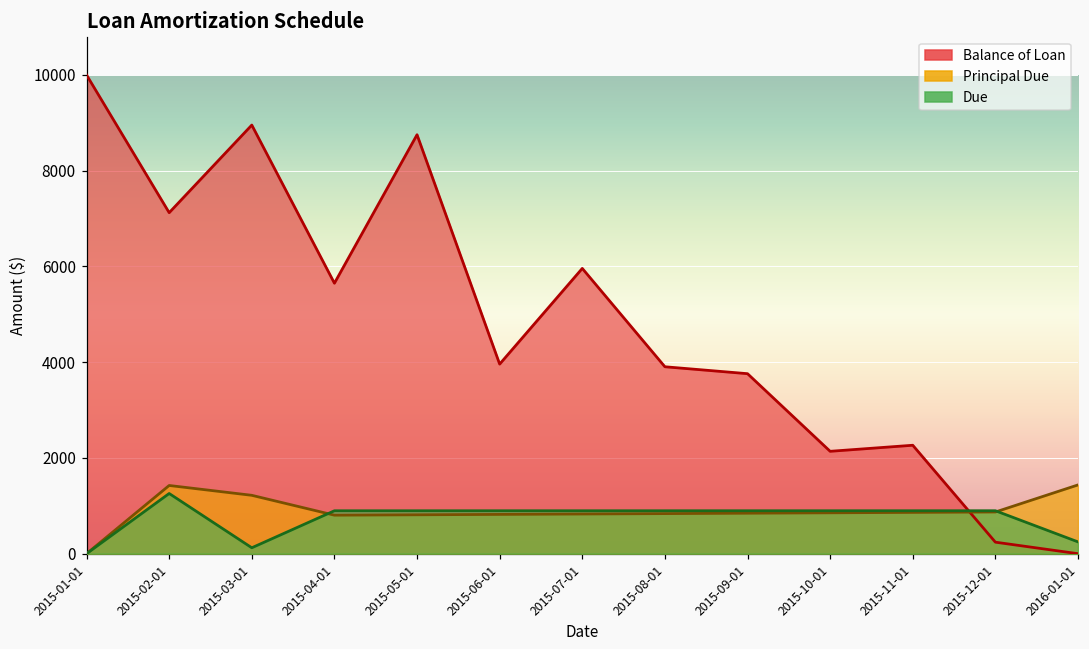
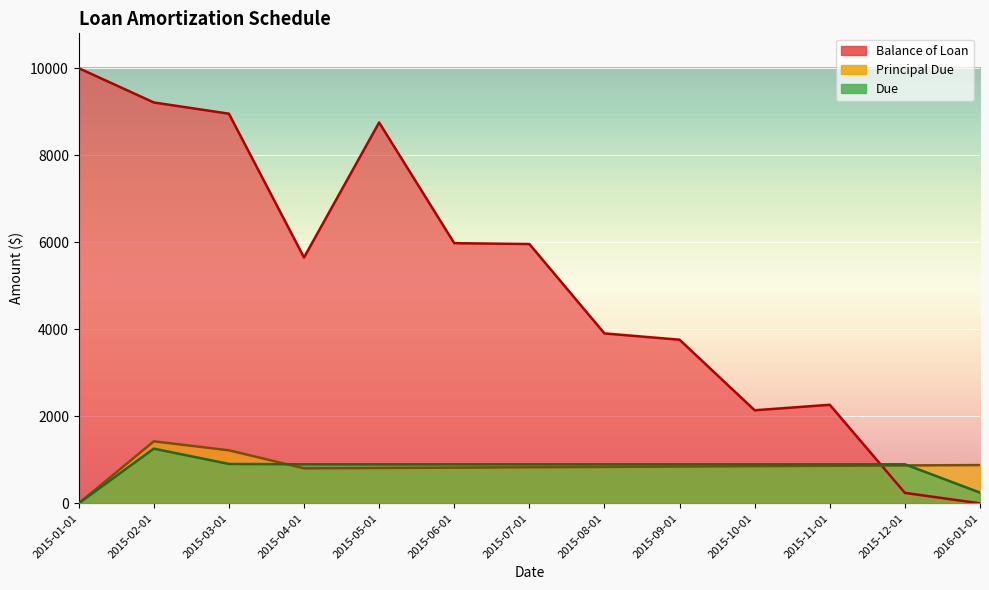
  {
    "Balance of Loan": {
      "2015-01-01": 10000,
-     "2015-02-01": 7100,
+     "2015-02-01": 9200,
      "2015-03-01": 9000,
      "2015-04-01": 5600,
      "2015-05-01": 8800,
-     "2015-06-01": 4000,
+     "2015-06-01": 6000,
      "2015-07-01": 6000,
      "2015-08-01": 3900,
      "2015-09-01": 3800,
      "2015-10-01": 2100,
      "2015-11-01": 2300,
      "2015-12-01": 200,
      "2016-01-01": 0
    },
    "Principal Due": {
      "2015-02-01": 1400,
      "2015-03-01": 1200,
      "2015-04-01": 800,
      "2015-05-01": 800,
      "2015-06-01": 800,
      "2015-07-01": 800,
      "2015-08-01": 800,
-     "2016-01-01": 1400
+     "2016-01-01": 900
    },
    "Due": {
      "2015-02-01": 1300,
-     "2015-03-01": 100,
+     "2015-03-01": 900,
      "2015-04-01": 900,
      "2015-05-01": 900,
      "2015-06-01": 900,
      "2015-07-01": 900,
      "2015-08-01": 900,
      "2016-01-01": 200
    }
  }
